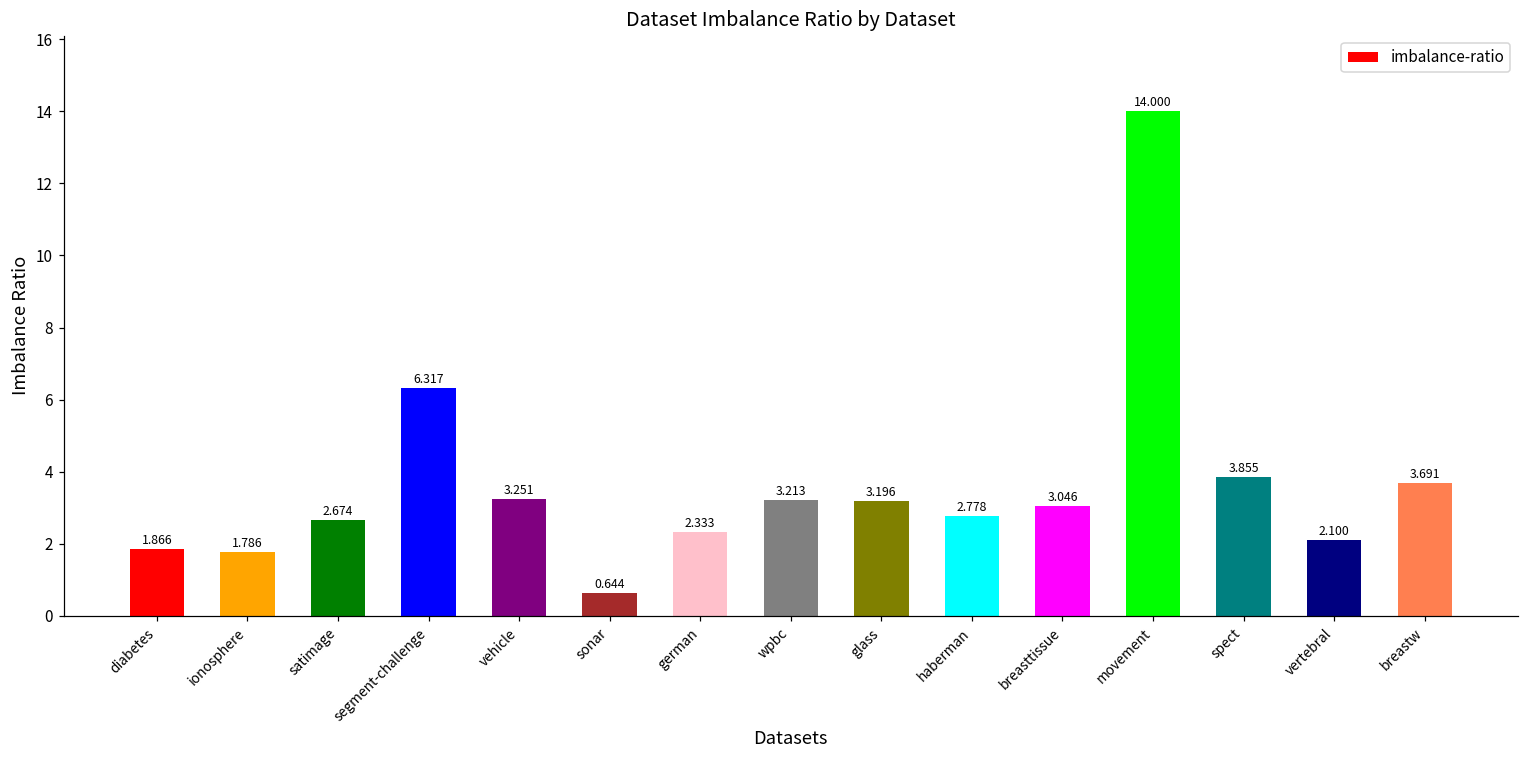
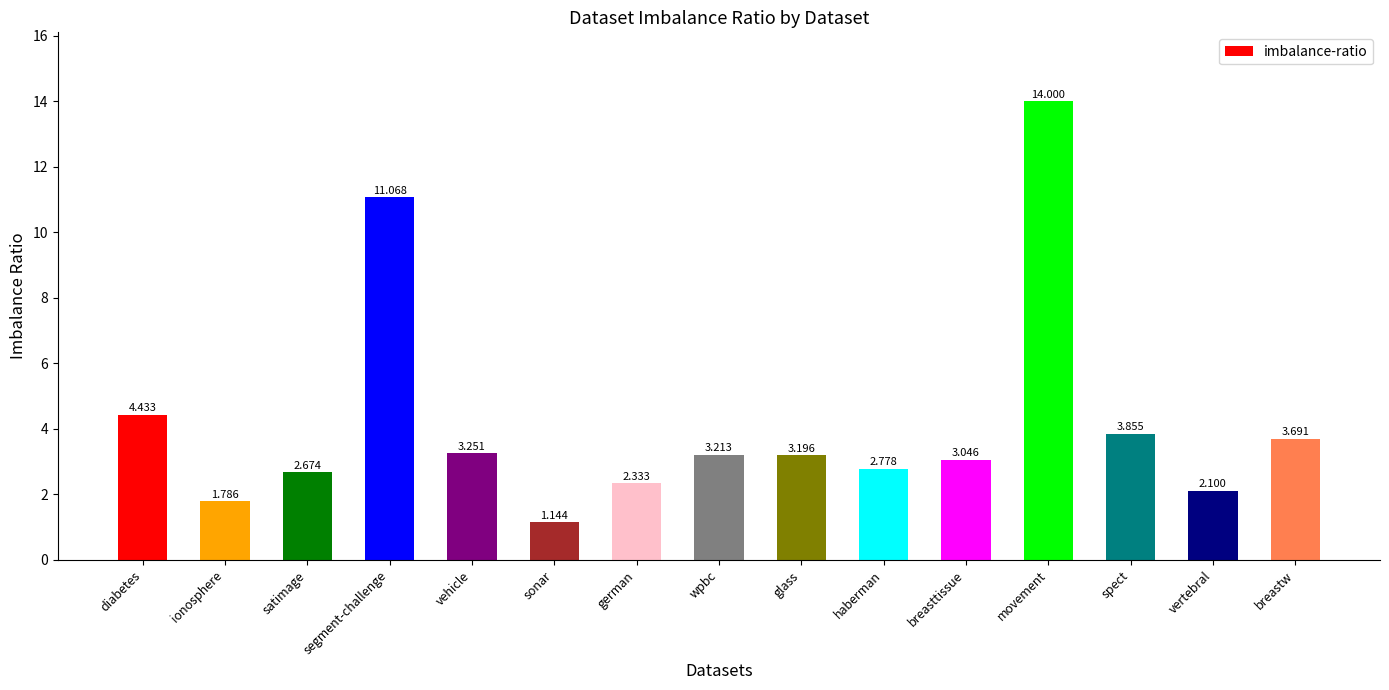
  {
-   "diabetes": 1.866,
+   "diabetes": 4.433,
    "ionosphere": 1.786,
    "satimage": 2.674,
-   "segment-challenge": 6.317,
+   "segment-challenge": 11.068,
    "vehicle": 3.251,
-   "sonar": 0.644,
+   "sonar": 1.144,
    "german": 2.333,
    "wpbc": 3.213,
    "glass": 3.196,
    "haberman": 2.778,
    "breasttissue": 3.046,
    "movement": 14.000,
    "spect": 3.855,
    "vertebral": 2.100,
    "breastw": 3.691
  }
